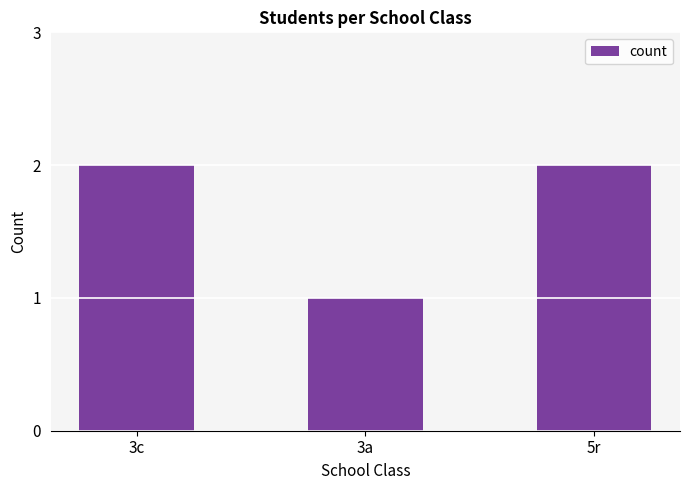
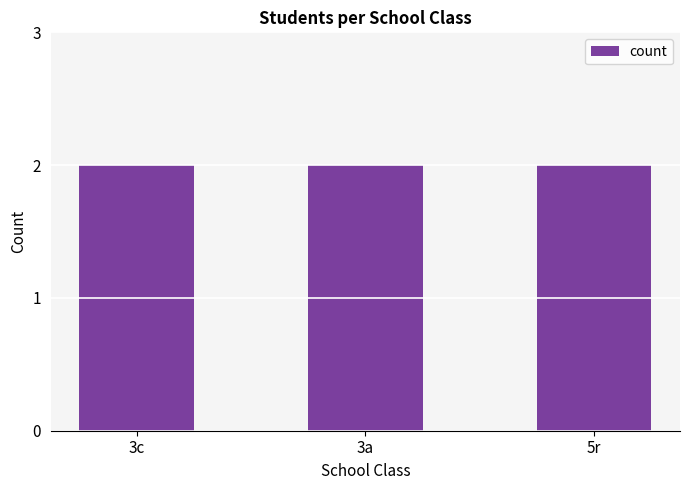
  {
    "3c": 2,
-   "3a": 1,
+   "3a": 2,
    "5r": 2
  }
